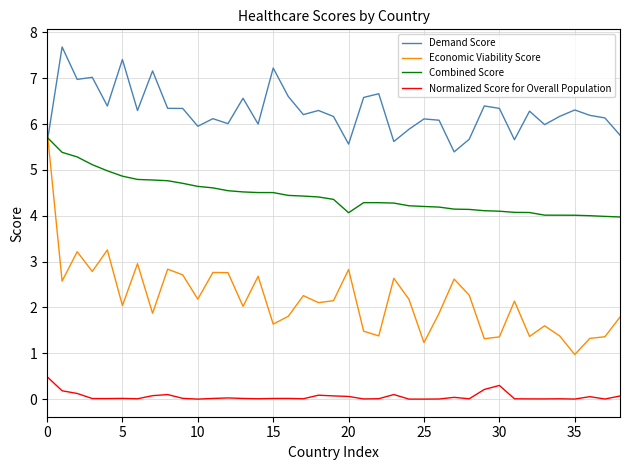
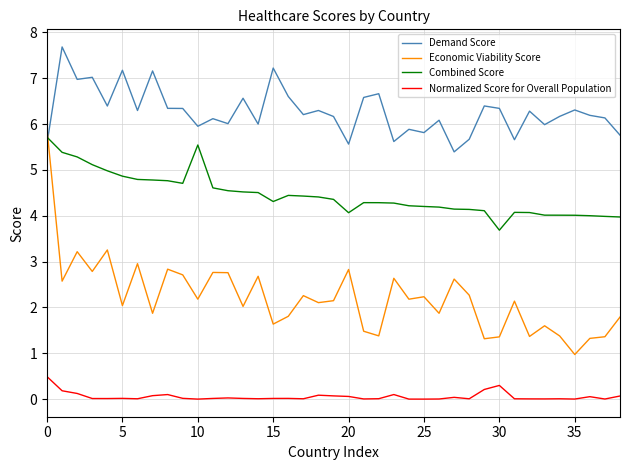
  {
    "Demand Score": {
      "0": 5.6,
-     "5": 7.4,
+     "5": 7.2,
      "10": 6.0,
      "15": 7.2,
      "20": 5.6,
-     "25": 6.1,
+     "25": 5.8,
      "30": 6.3,
      "35": 6.3
    },
    "Economic Viability Score": {
      "0": 5.9,
      "5": 2.0,
      "10": 2.2,
      "15": 1.6,
      "20": 2.8,
-     "25": 1.2,
+     "25": 2.2,
      "30": 1.4,
      "35": 1.0
    },
    "Combined Score": {
      "0": 5.7,
      "5": 4.9,
-     "10": 4.6,
-     "15": 4.5,
+     "10": 5.5,
+     "15": 4.3,
      "20": 4.1,
      "25": 4.2,
-     "30": 4.1,
+     "30": 3.7,
      "35": 4.0
    },
    "Normalized Score for Overall Population": {
      "0": 0.5,
      "5": 0.0,
      "10": 0.0,
      "15": 0.0,
      "20": 0.1,
      "25": 0.0,
      "30": 0.3,
      "35": 0.0
    }
  }
